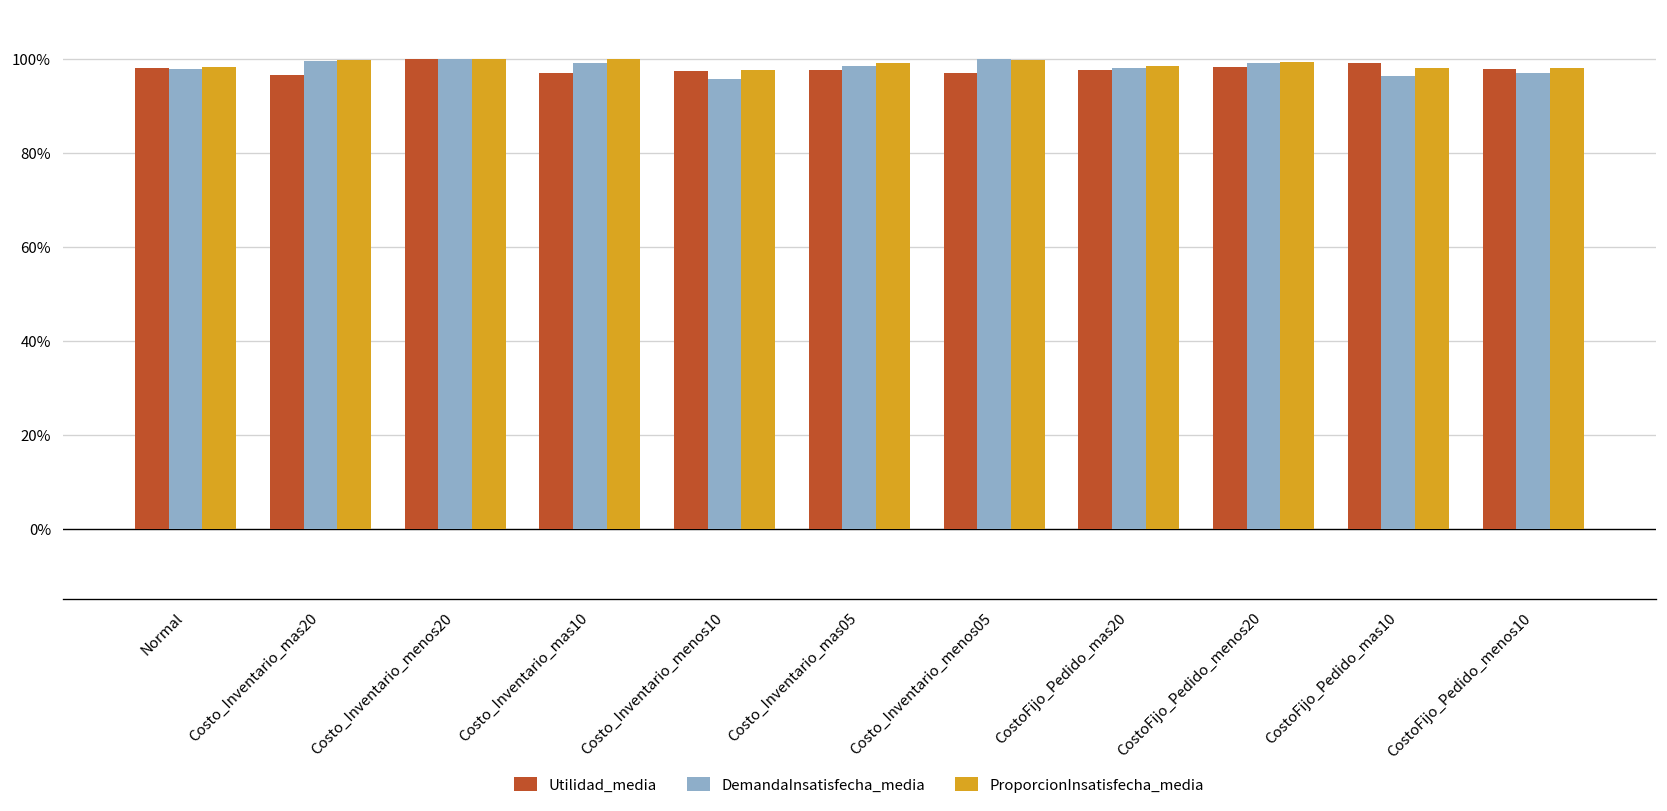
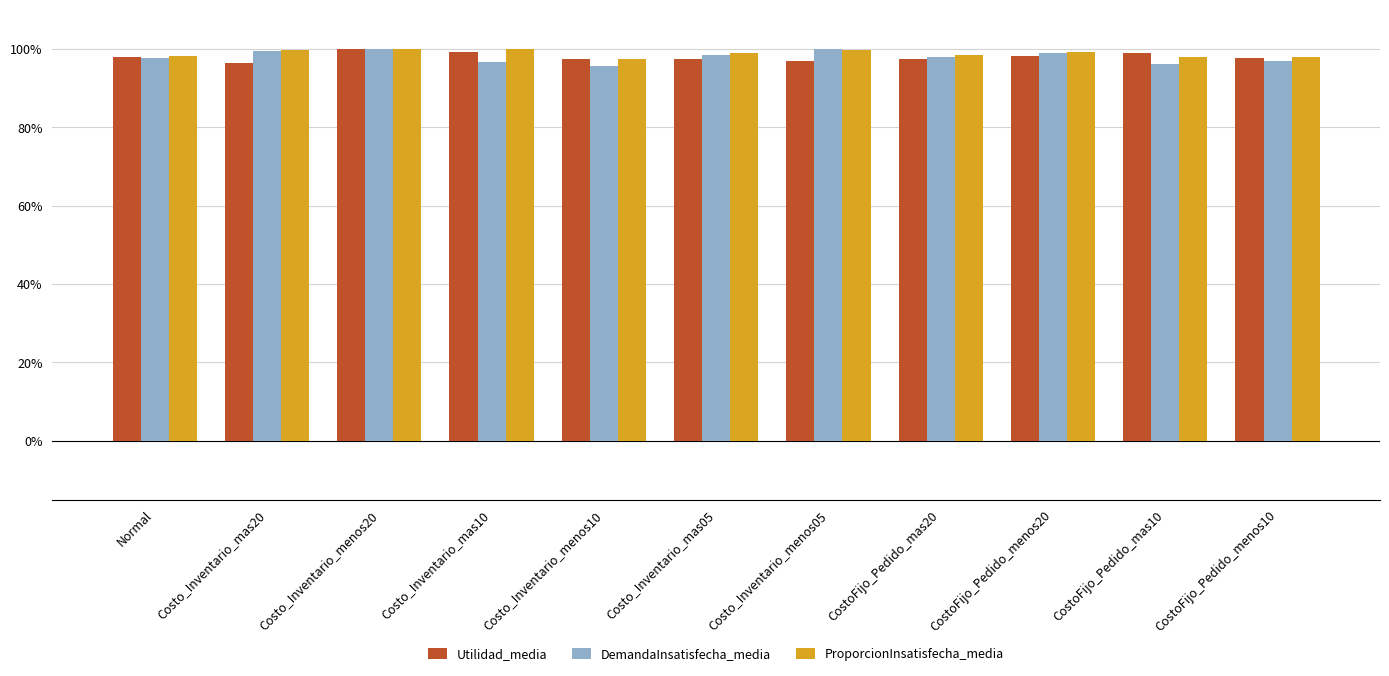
  {
    "Utilidad_media": {
      "Normal": "98%",
      "Costo_Inventario_mas20": "96%",
      "Costo_Inventario_menos20": "100%",
-     "Costo_Inventario_mas10": "97%",
+     "Costo_Inventario_mas10": "99%",
      "Costo_Inventario_menos10": "97%",
      "Costo_Inventario_mas05": "97%",
      "Costo_Inventario_menos05": "97%",
      "CostoFijo_Pedido_mas20": "98%",
      "CostoFijo_Pedido_menos20": "98%",
      "CostoFijo_Pedido_mas10": "99%",
      "CostoFijo_Pedido_menos10": "98%"
    },
    "DemandaInsatisfecha_media": {
      "Normal": "98%",
      "Costo_Inventario_mas20": "99%",
      "Costo_Inventario_menos20": "100%",
-     "Costo_Inventario_mas10": "99%",
+     "Costo_Inventario_mas10": "97%",
      "Costo_Inventario_menos10": "96%",
      "Costo_Inventario_mas05": "98%",
      "Costo_Inventario_menos05": "100%",
      "CostoFijo_Pedido_mas20": "98%",
      "CostoFijo_Pedido_menos20": "99%",
      "CostoFijo_Pedido_mas10": "96%",
      "CostoFijo_Pedido_menos10": "97%"
    },
    "ProporcionInsatisfecha_media": {
      "Normal": "98%",
      "Costo_Inventario_mas20": "100%",
      "Costo_Inventario_menos20": "100%",
      "Costo_Inventario_mas10": "100%",
      "Costo_Inventario_menos10": "98%",
      "Costo_Inventario_mas05": "99%",
      "Costo_Inventario_menos05": "100%",
      "CostoFijo_Pedido_mas20": "98%",
      "CostoFijo_Pedido_menos20": "99%",
      "CostoFijo_Pedido_mas10": "98%",
      "CostoFijo_Pedido_menos10": "98%"
    }
  }
